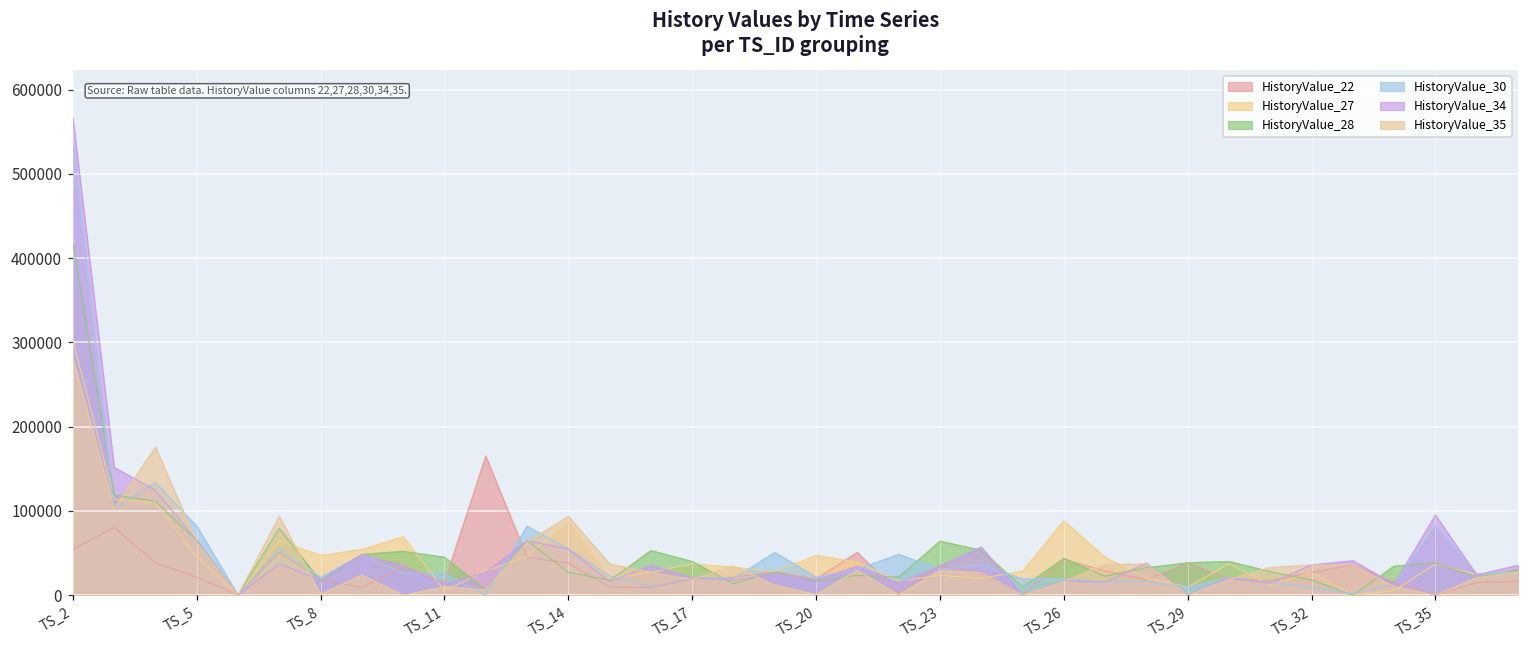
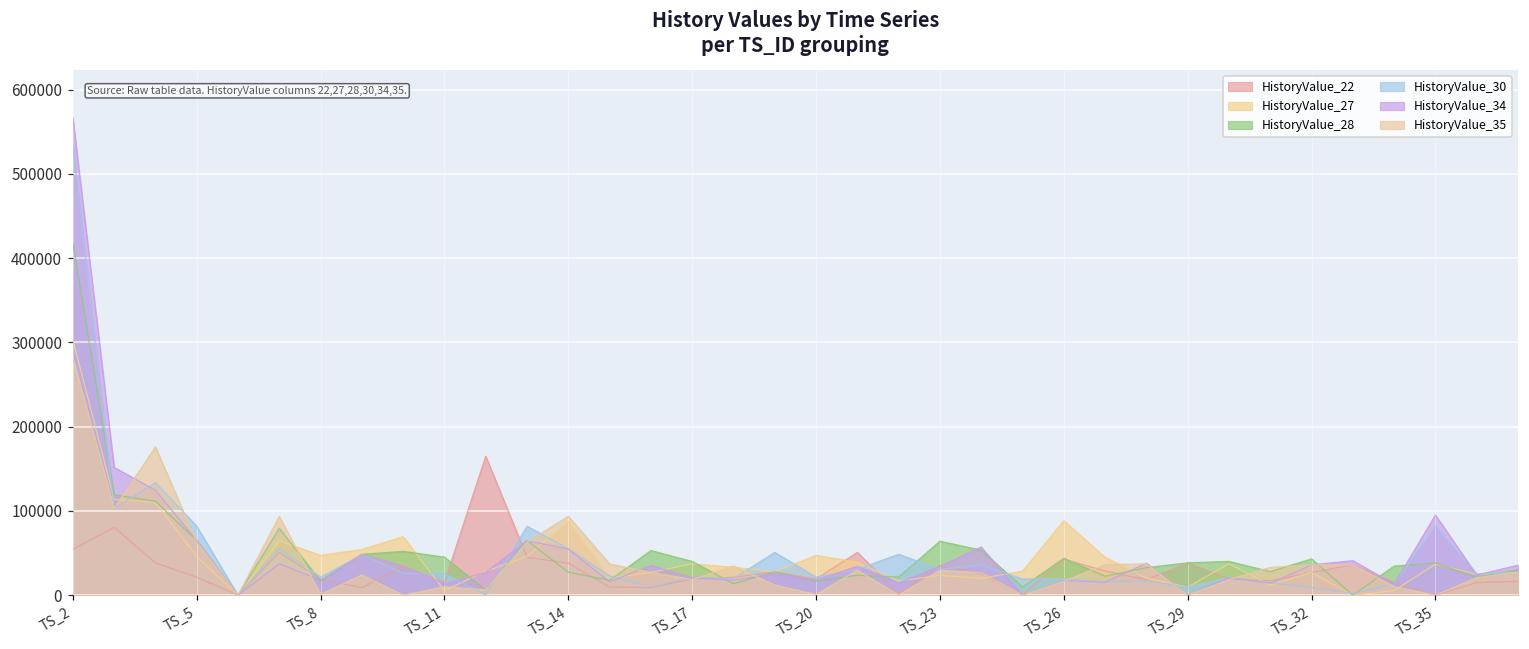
  {
    "HistoryValue_28": {
      "TS_2": 420000,
      "TS_11": 50000,
      "TS_14": 30000,
      "TS_23": 60000,
-     "TS_32": 20000
+     "TS_32": 40000
    }
  }
